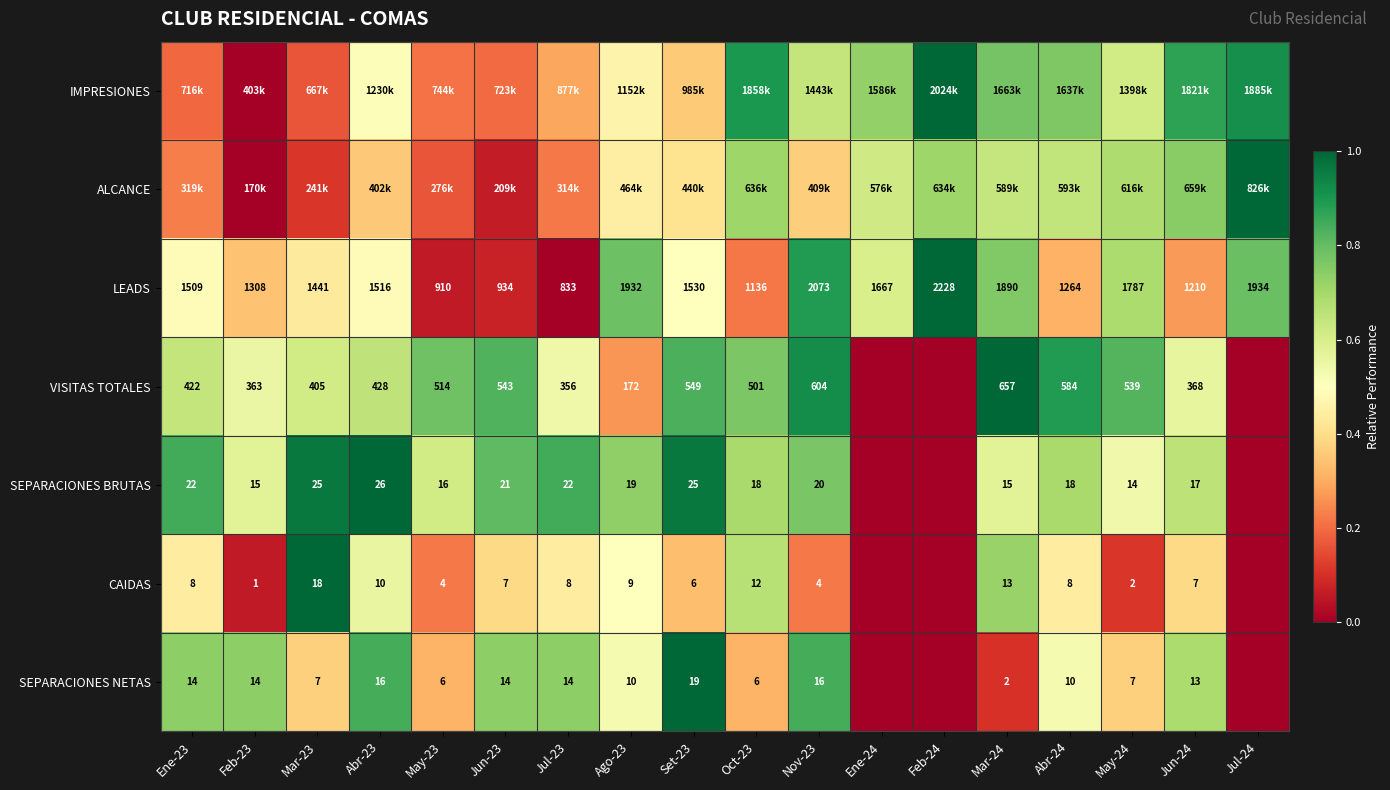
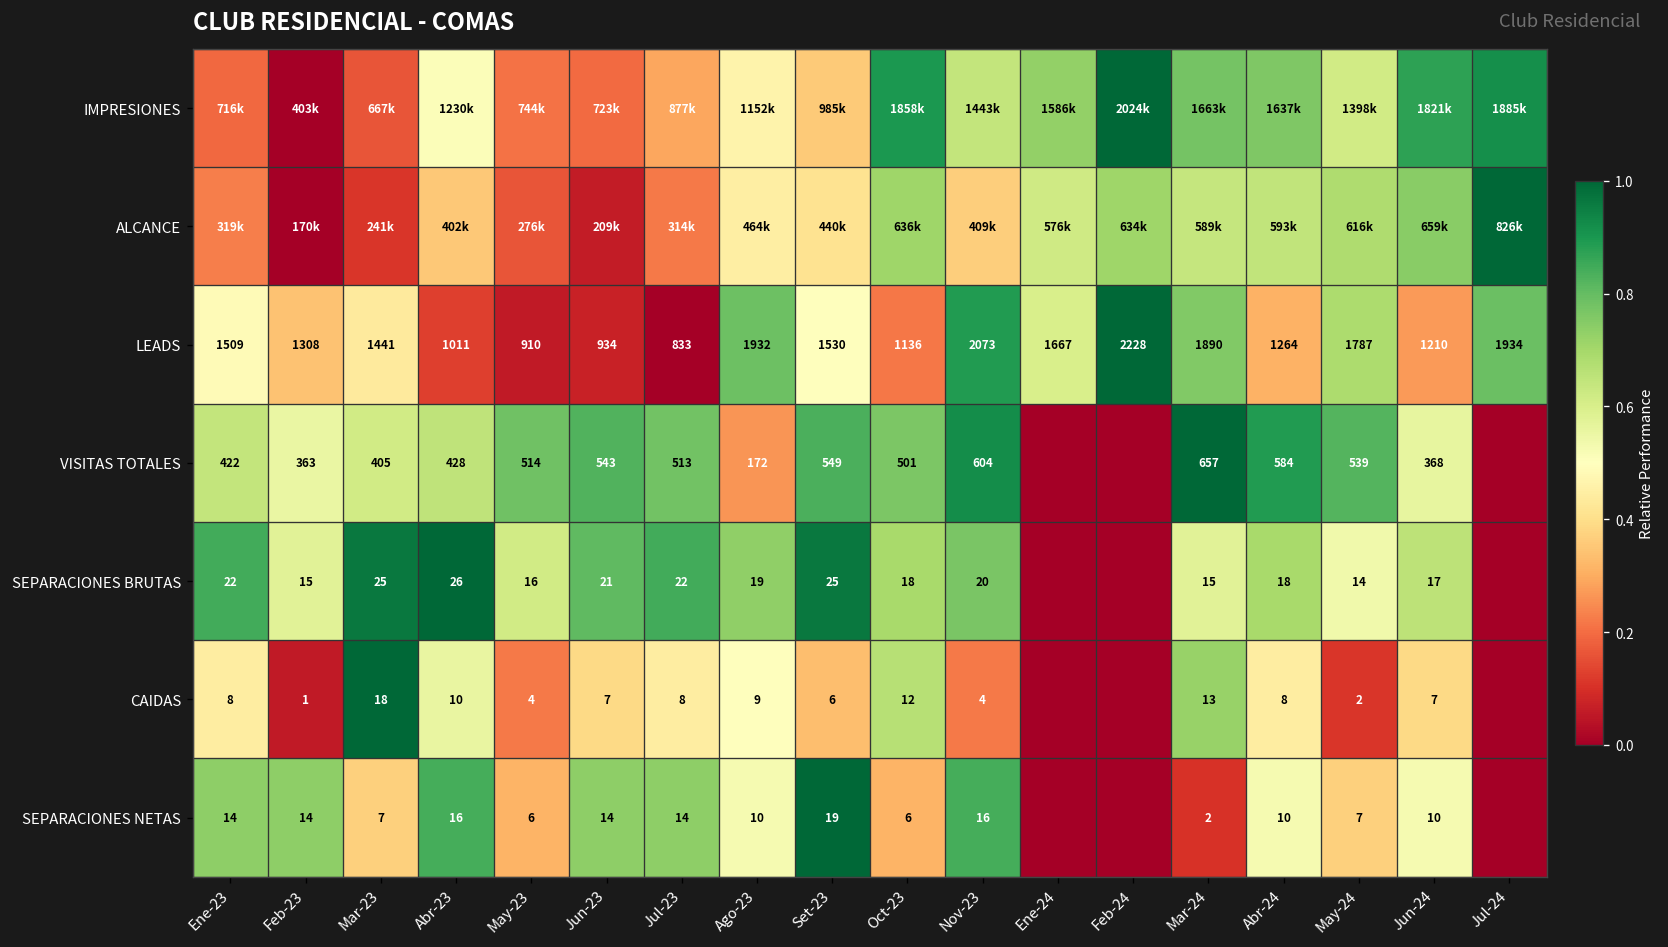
  {
    "IMPRESIONES": {
      "Ene-23": "716k",
      "Feb-23": "403k",
      "Mar-23": "667k",
      "Abr-23": "1230k",
      "May-23": "744k",
      "Jun-23": "723k",
      "Jul-23": "877k",
      "Ago-23": "1152k",
      "Set-23": "985k",
      "Oct-23": "1858k",
      "Nov-23": "1443k",
      "Ene-24": "1586k",
      "Feb-24": "2024k",
      "Mar-24": "1663k",
      "Abr-24": "1637k",
      "May-24": "1398k",
      "Jun-24": "1821k",
      "Jul-24": "1885k"
    },
    "ALCANCE": {
      "Ene-23": "319k",
      "Feb-23": "170k",
      "Mar-23": "241k",
      "Abr-23": "402k",
      "May-23": "276k",
      "Jun-23": "209k",
      "Jul-23": "314k",
      "Ago-23": "464k",
      "Set-23": "440k",
      "Oct-23": "636k",
      "Nov-23": "409k",
      "Ene-24": "576k",
      "Feb-24": "634k",
      "Mar-24": "589k",
      "Abr-24": "593k",
      "May-24": "616k",
      "Jun-24": "659k",
      "Jul-24": "826k"
    },
    "LEADS": {
      "Ene-23": "1509",
      "Feb-23": "1308",
      "Mar-23": "1441",
-     "Abr-23": "1516",
+     "Abr-23": "1011",
      "May-23": "910",
      "Jun-23": "934",
      "Jul-23": "833",
      "Ago-23": "1932",
      "Set-23": "1530",
      "Oct-23": "1136",
      "Nov-23": "2073",
      "Ene-24": "1667",
      "Feb-24": "2228",
      "Mar-24": "1890",
      "Abr-24": "1264",
      "May-24": "1787",
      "Jun-24": "1210",
      "Jul-24": "1934"
    },
    "VISITAS TOTALES": {
      "Ene-23": "422",
      "Feb-23": "363",
      "Mar-23": "405",
      "Abr-23": "428",
      "May-23": "514",
      "Jun-23": "543",
-     "Jul-23": "356",
+     "Jul-23": "513",
      "Ago-23": "172",
      "Set-23": "549",
      "Oct-23": "501",
      "Nov-23": "604",
      "Mar-24": "657",
      "Abr-24": "584",
      "May-24": "539",
      "Jun-24": "368"
    },
    "SEPARACIONES BRUTAS": {
      "Ene-23": "22",
      "Feb-23": "15",
      "Mar-23": "25",
      "Abr-23": "26",
      "May-23": "16",
      "Jun-23": "21",
      "Jul-23": "22",
      "Ago-23": "19",
      "Set-23": "25",
      "Oct-23": "18",
      "Nov-23": "20",
      "Mar-24": "15",
      "Abr-24": "18",
      "May-24": "14",
      "Jun-24": "17"
    },
    "CAIDAS": {
      "Ene-23": "8",
      "Feb-23": "1",
      "Mar-23": "18",
      "Abr-23": "10",
      "May-23": "4",
      "Jun-23": "7",
      "Jul-23": "8",
      "Ago-23": "9",
      "Set-23": "6",
      "Oct-23": "12",
      "Nov-23": "4",
      "Mar-24": "13",
      "Abr-24": "8",
      "May-24": "2",
      "Jun-24": "7"
    },
    "SEPARACIONES NETAS": {
      "Ene-23": "14",
      "Feb-23": "14",
      "Mar-23": "7",
      "Abr-23": "16",
      "May-23": "6",
      "Jun-23": "14",
      "Jul-23": "14",
      "Ago-23": "10",
      "Set-23": "19",
      "Oct-23": "6",
      "Nov-23": "16",
      "Mar-24": "2",
      "Abr-24": "10",
      "May-24": "7",
-     "Jun-24": "13"
+     "Jun-24": "10"
    }
  }
